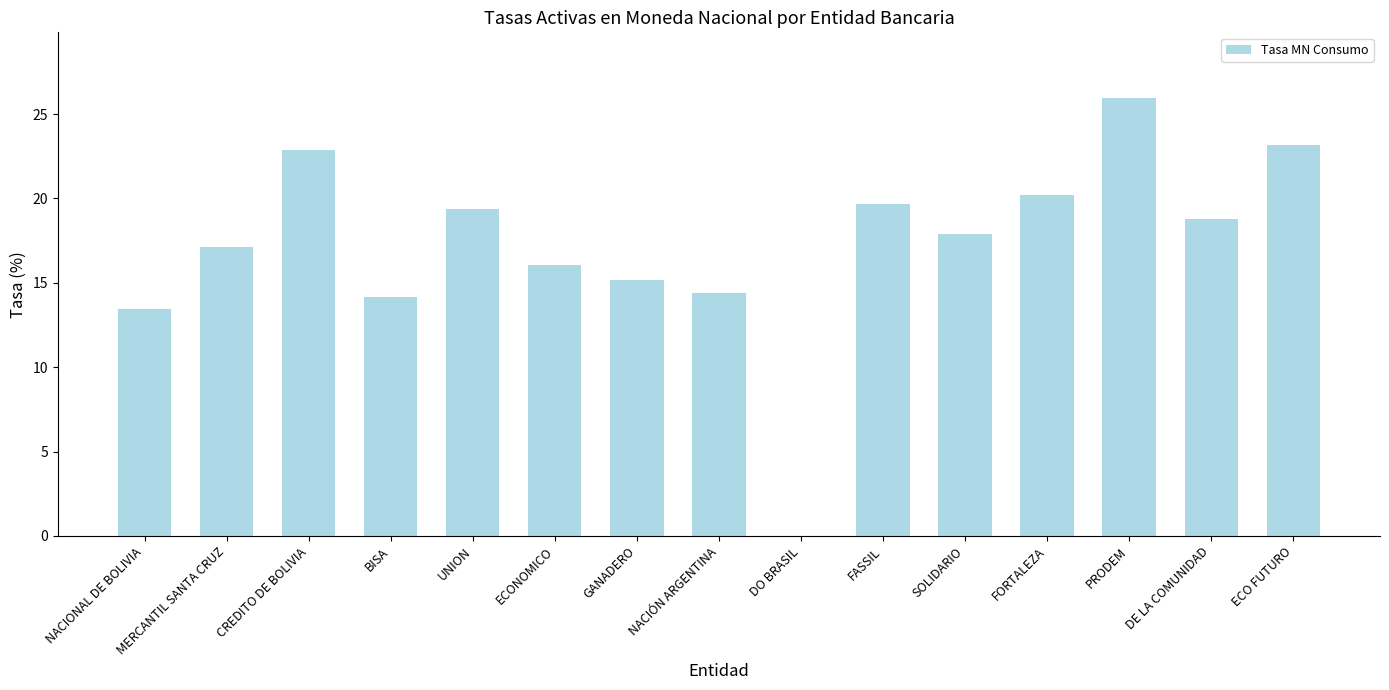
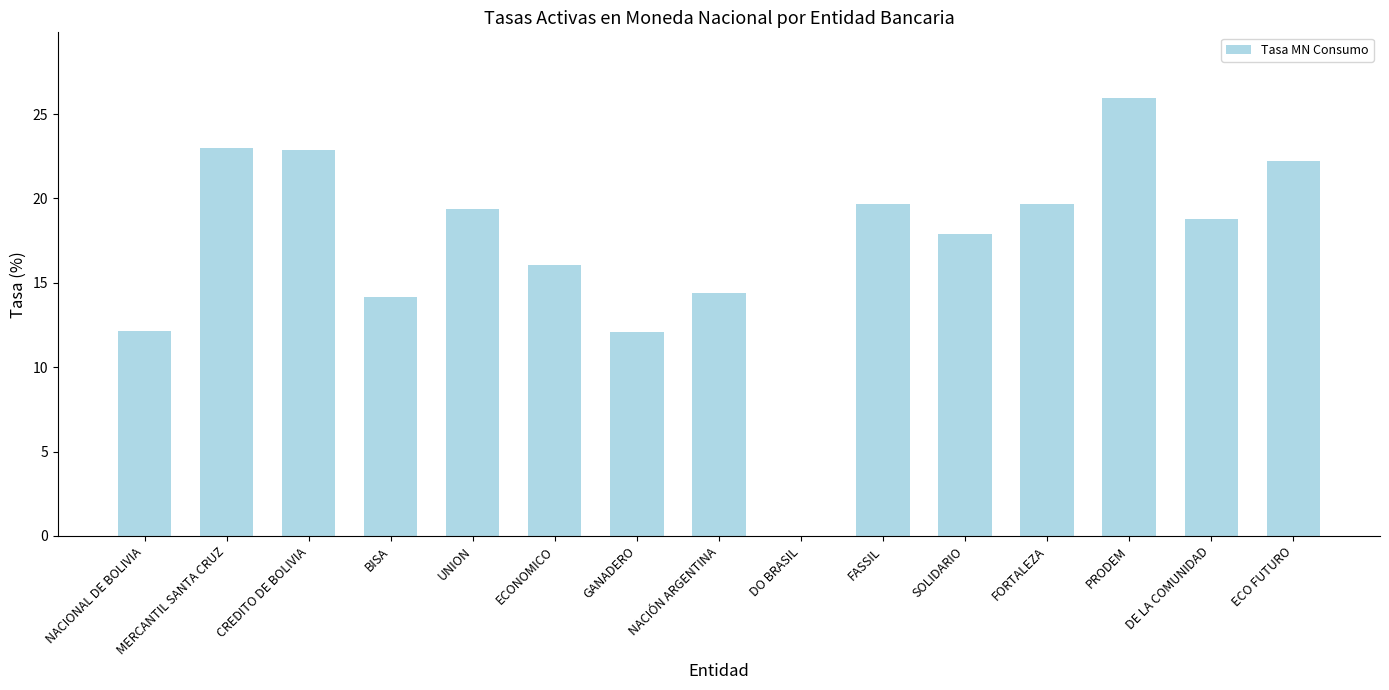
  {
-   "NACIONAL DE BOLIVIA": 13.4,
-   "MERCANTIL SANTA CRUZ": 17.1,
+   "NACIONAL DE BOLIVIA": 12.1,
+   "MERCANTIL SANTA CRUZ": 23.0,
    "CREDITO DE BOLIVIA": 22.9,
    "BISA": 14.2,
    "UNION": 19.4,
    "ECONOMICO": 16.1,
-   "GANADERO": 15.2,
+   "GANADERO": 12.1,
    "NACIÓN ARGENTINA": 14.4,
    "DO BRASIL": 0.0,
    "FASSIL": 19.7,
    "SOLIDARIO": 17.9,
-   "FORTALEZA": 20.2,
+   "FORTALEZA": 19.7,
    "PRODEM": 26.0,
    "DE LA COMUNIDAD": 18.8,
-   "ECO FUTURO": 23.2
+   "ECO FUTURO": 22.2
  }
